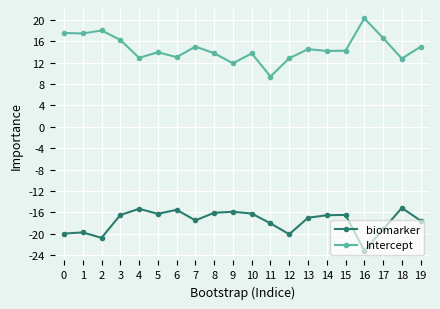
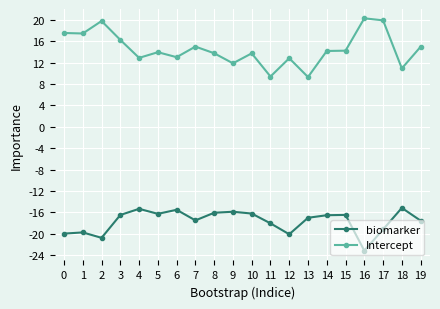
  {
    "biomarker": {
      "0": -20,
      "1": -20,
      "2": -21,
      "3": -16,
      "4": -15,
      "5": -16,
      "6": -16,
      "7": -18,
      "8": -16,
      "9": -16,
      "10": -16,
      "11": -18,
      "12": -20,
      "13": -17,
      "14": -17,
      "15": -16,
      "18": -15
    },
    "Intercept": {
      "0": 18,
      "1": 17,
-     "2": 18,
+     "2": 20,
      "3": 16,
      "4": 13,
      "5": 14,
      "6": 13,
      "7": 15,
      "8": 14,
      "9": 12,
      "10": 14,
      "11": 9,
      "12": 13,
-     "13": 14,
+     "13": 9,
      "14": 14,
      "15": 14,
      "16": 20,
-     "17": 17,
-     "18": 13,
+     "17": 20,
+     "18": 11,
      "19": 15
    }
  }
